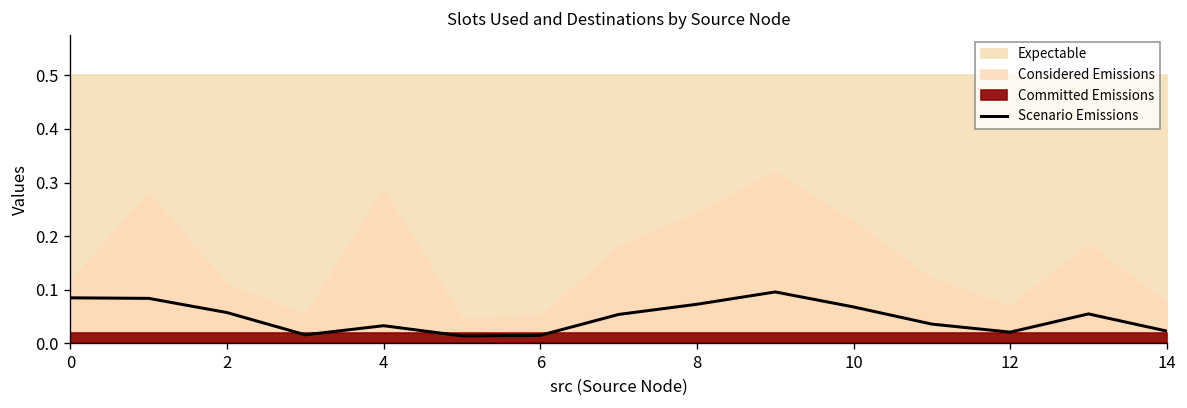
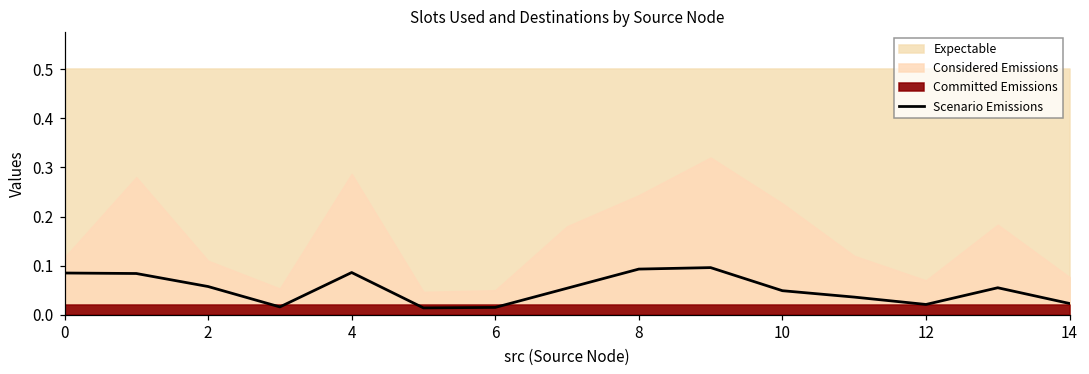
  {
    "Scenario Emissions": {
      "0": 0.09,
      "2": 0.06,
-     "4": 0.03,
-     "8": 0.07,
-     "10": 0.07
+     "4": 0.09,
+     "8": 0.09,
+     "10": 0.05
    }
  }
